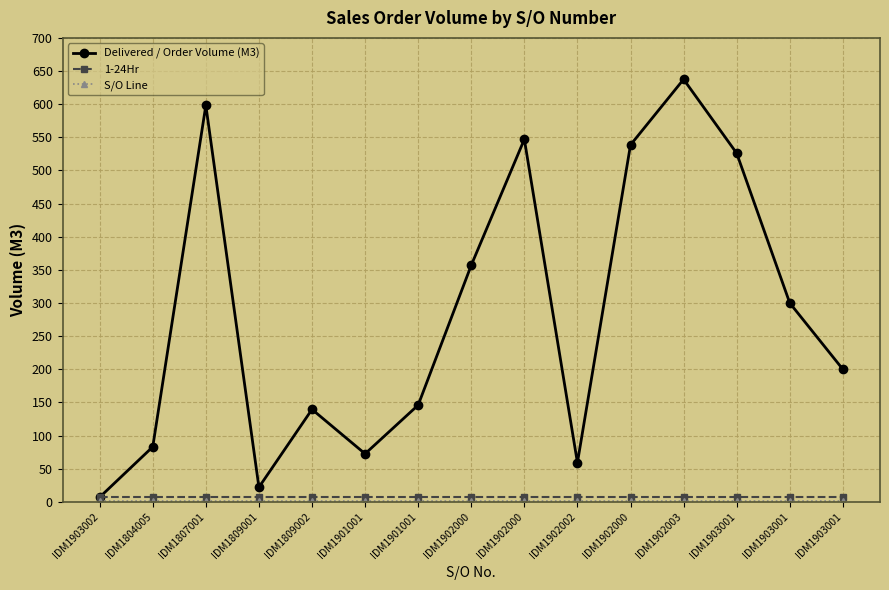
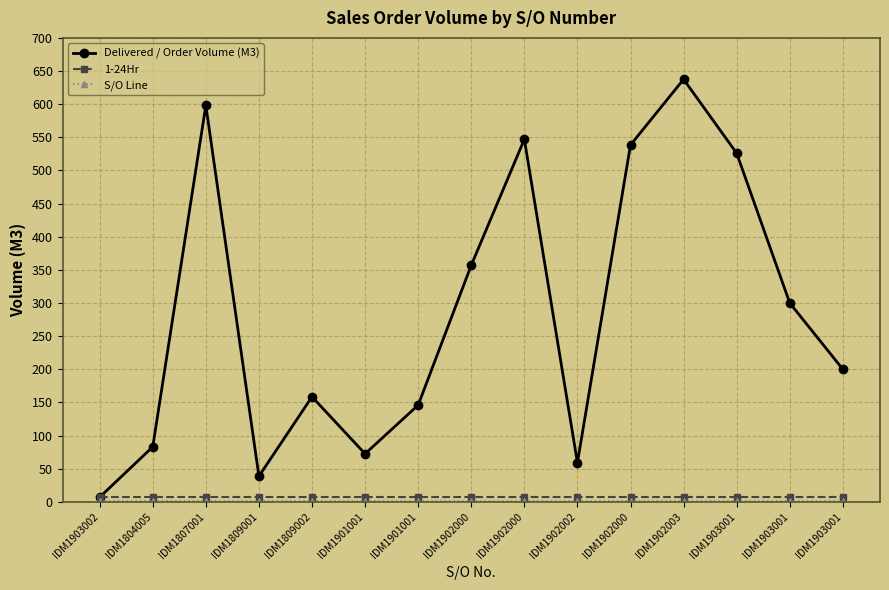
  {
    "Delivered / Order Volume (M3)": {
      "IDM1804005": 80,
      "IDM1807001": 600,
-     "IDM1809001": 20,
-     "IDM1809002": 140,
+     "IDM1809001": 40,
+     "IDM1809002": 160,
      "IDM1902002": 60,
      "IDM1902003": 640
    },
    "1-24Hr": {
      "IDM1804005": 10,
      "IDM1807001": 10,
      "IDM1809001": 10,
      "IDM1809002": 10,
      "IDM1902002": 10,
      "IDM1902003": 10
    },
    "S/O Line": {
      "IDM1903002": 0,
      "IDM1804005": 0,
      "IDM1807001": 0,
      "IDM1809001": 0,
      "IDM1809002": 0,
      "IDM1902002": 0,
      "IDM1902003": 0
    }
  }
